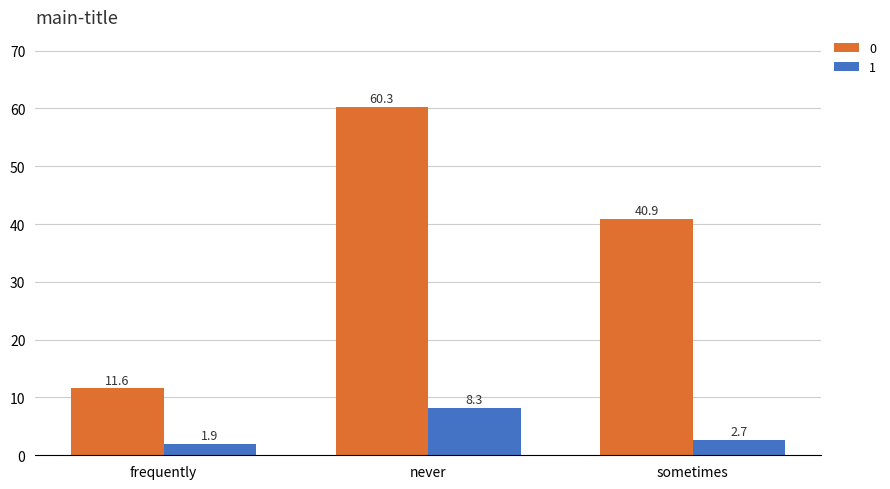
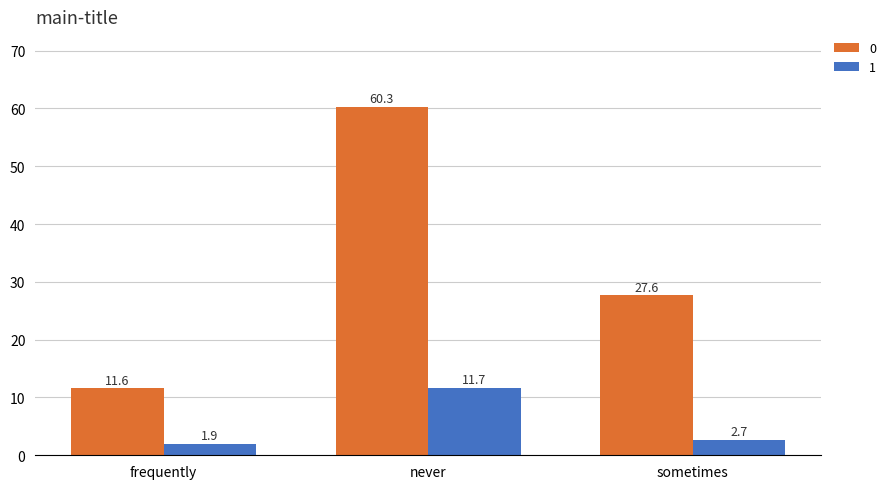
  {
    "0": {
      "frequently": 11.6,
      "never": 60.3,
-     "sometimes": 40.9
+     "sometimes": 27.6
    },
    "1": {
      "frequently": 1.9,
-     "never": 8.3,
+     "never": 11.7,
      "sometimes": 2.7
    }
  }
